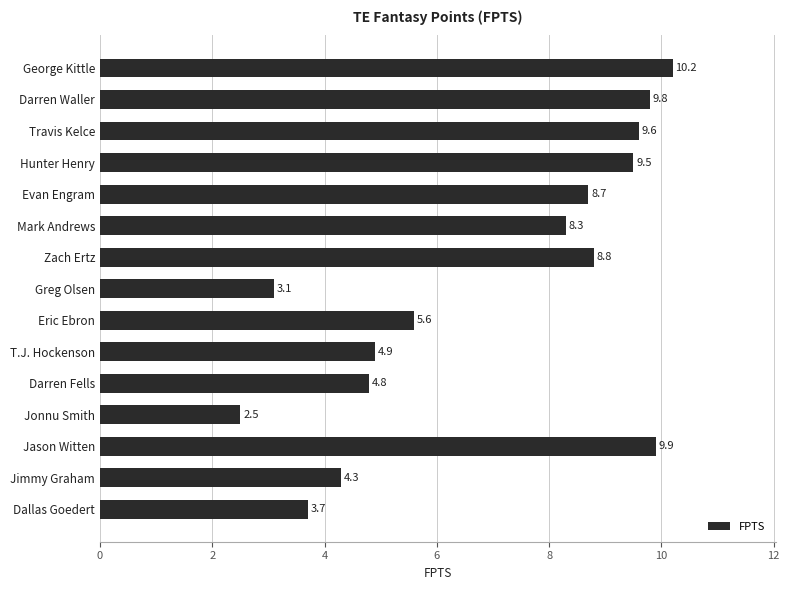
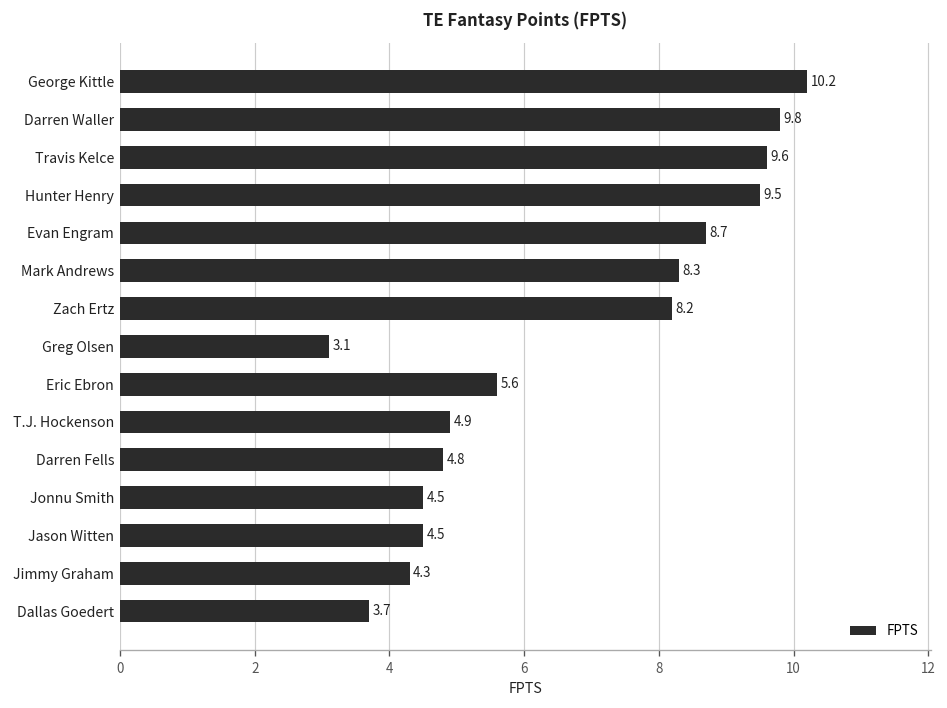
  {
    "George Kittle": 10.2,
    "Darren Waller": 9.8,
    "Travis Kelce": 9.6,
    "Hunter Henry": 9.5,
    "Evan Engram": 8.7,
    "Mark Andrews": 8.3,
-   "Zach Ertz": 8.8,
+   "Zach Ertz": 8.2,
    "Greg Olsen": 3.1,
    "Eric Ebron": 5.6,
    "T.J. Hockenson": 4.9,
    "Darren Fells": 4.8,
-   "Jonnu Smith": 2.5,
-   "Jason Witten": 9.9,
+   "Jonnu Smith": 4.5,
+   "Jason Witten": 4.5,
    "Jimmy Graham": 4.3,
    "Dallas Goedert": 3.7
  }
